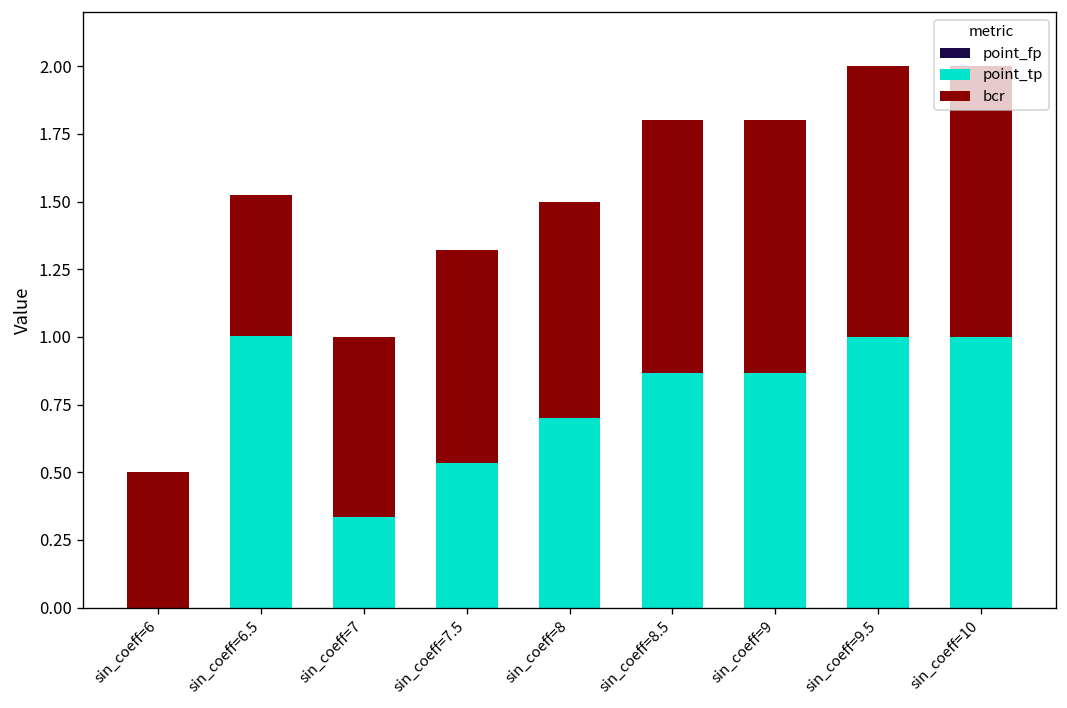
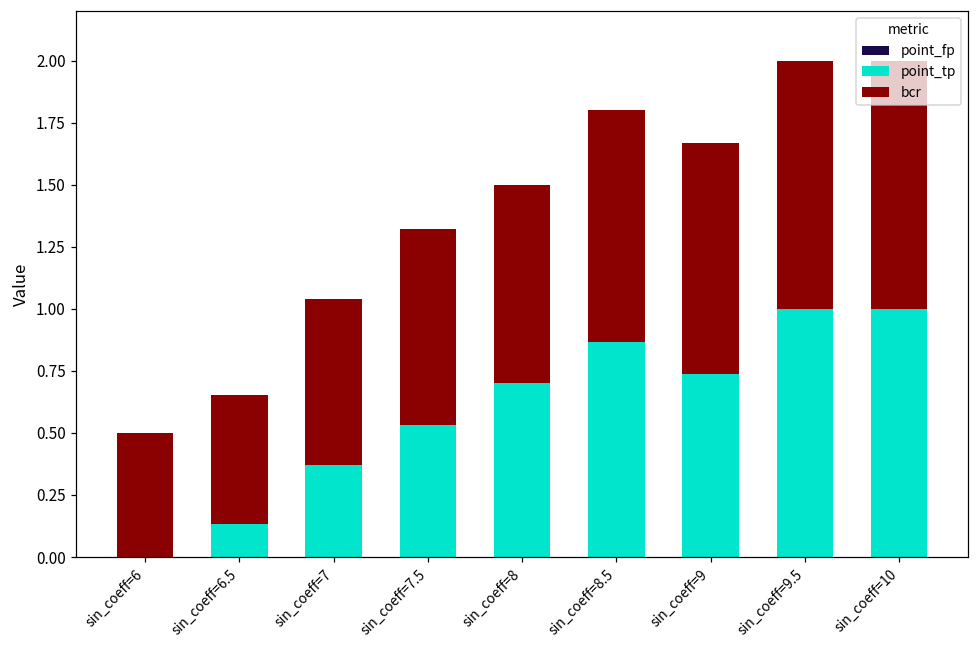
  {
    "point_fp": {
      "sin_coeff=6": 0.00,
      "sin_coeff=6.5": 0.00,
      "sin_coeff=7": 0.00,
      "sin_coeff=7.5": 0.00,
      "sin_coeff=8": 0.00,
      "sin_coeff=8.5": 0.00,
      "sin_coeff=9": 0.00,
      "sin_coeff=9.5": 0.00,
      "sin_coeff=10": 0.00
    },
    "point_tp": {
      "sin_coeff=6": 0.00,
-     "sin_coeff=6.5": 1.00,
-     "sin_coeff=7": 0.33,
+     "sin_coeff=6.5": 0.13,
+     "sin_coeff=7": 0.37,
      "sin_coeff=7.5": 0.53,
      "sin_coeff=8": 0.70,
      "sin_coeff=8.5": 0.87,
-     "sin_coeff=9": 0.87,
+     "sin_coeff=9": 0.74,
      "sin_coeff=9.5": 1.00,
      "sin_coeff=10": 1.00
    },
    "bcr": {
      "sin_coeff=6": 0.50,
      "sin_coeff=6.5": 0.52,
      "sin_coeff=7": 0.67,
      "sin_coeff=7.5": 0.79,
      "sin_coeff=8": 0.80,
      "sin_coeff=8.5": 0.93,
      "sin_coeff=9": 0.93,
      "sin_coeff=9.5": 1.00
    }
  }
